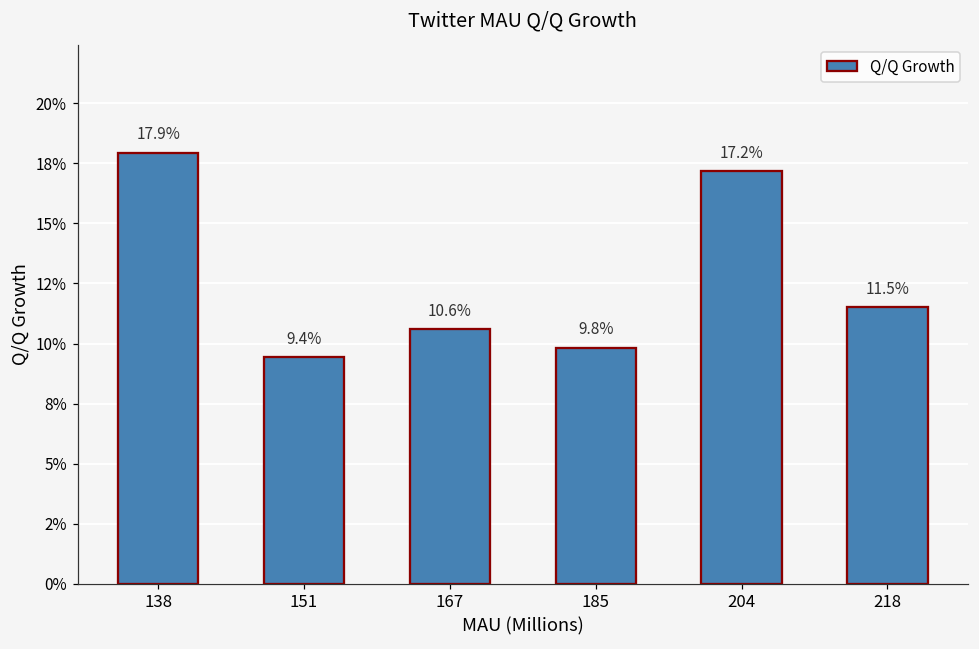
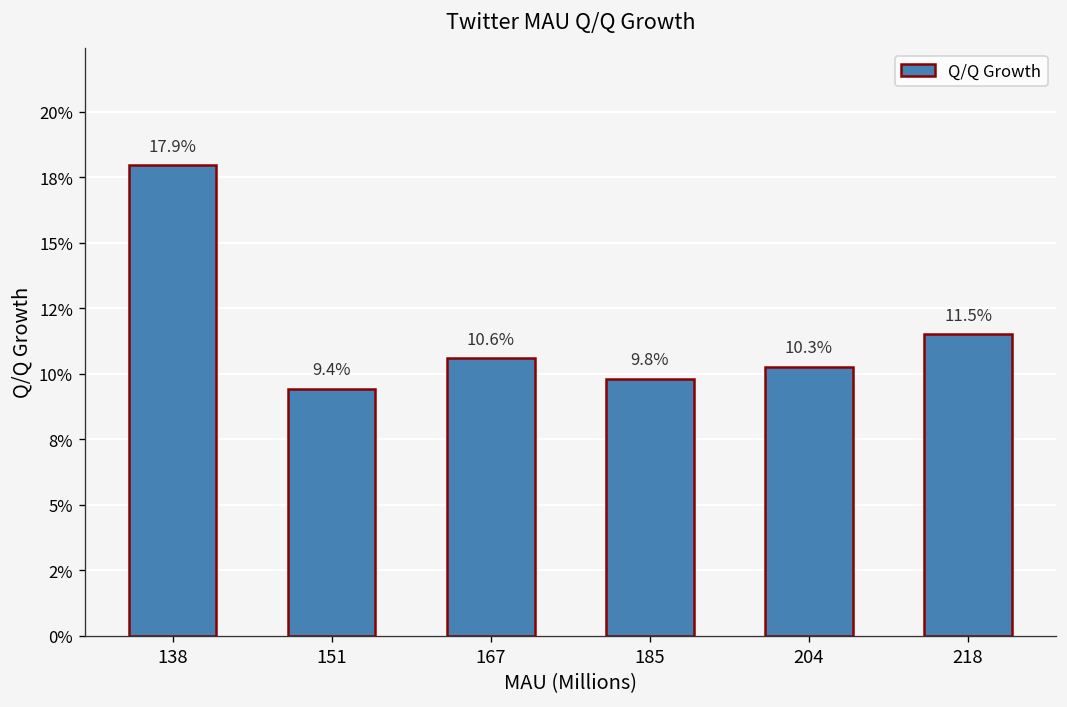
  {
    "138": "17.9%",
    "151": "9.4%",
    "167": "10.6%",
    "185": "9.8%",
-   "204": "17.2%",
+   "204": "10.3%",
    "218": "11.5%"
  }
